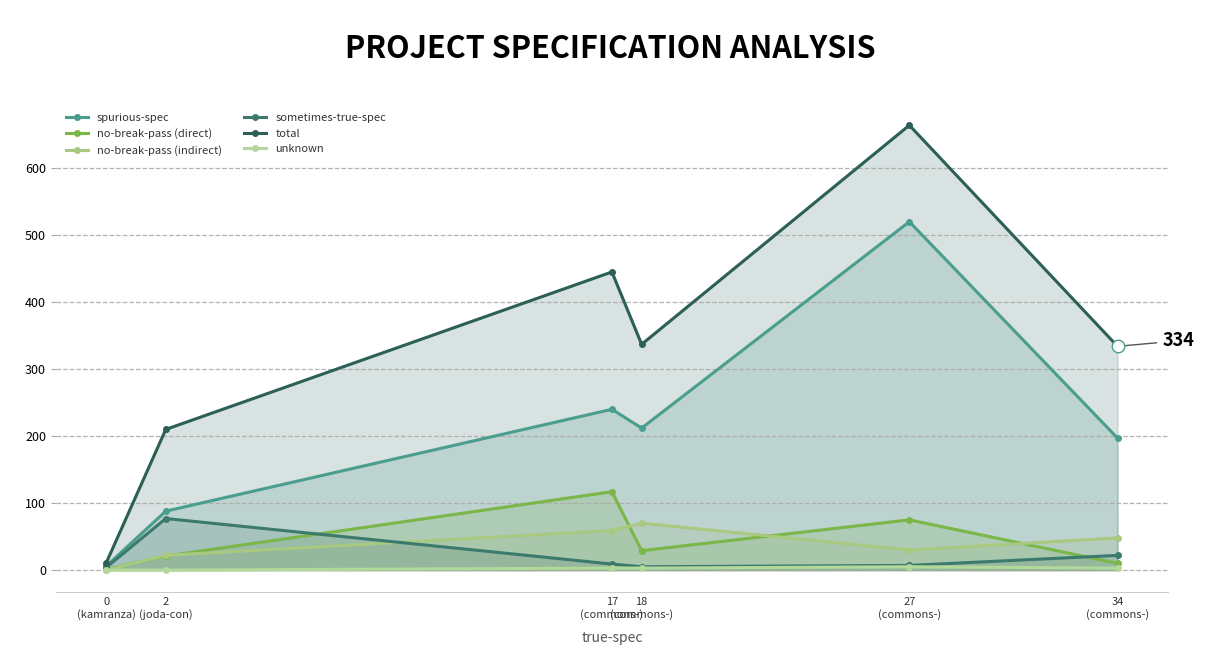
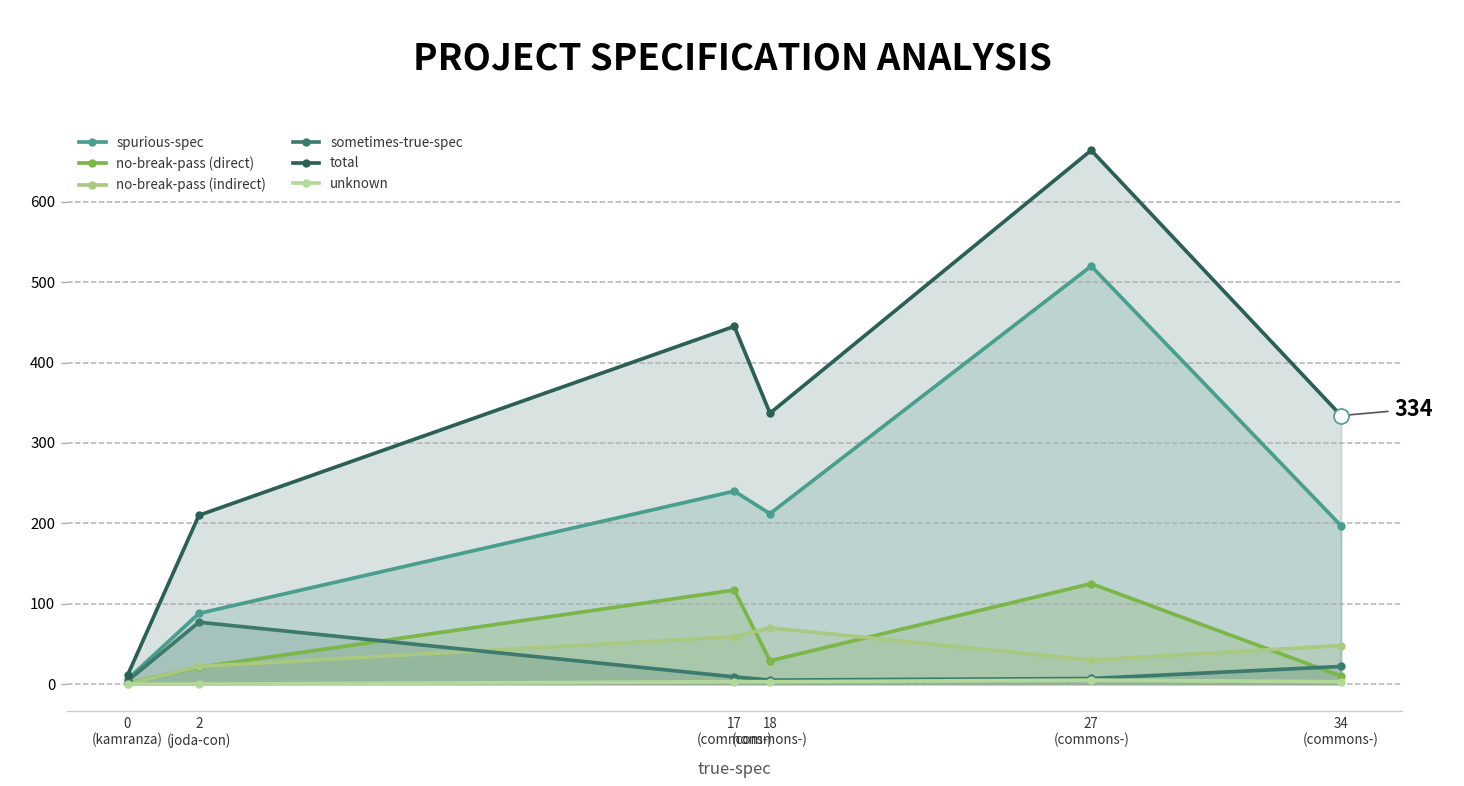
  {
    "no-break-pass (direct)": {
-     "27 (commons-)": 80,
+     "27 (commons-)": 130,
      "34 (commons-)": 10
    }
  }
